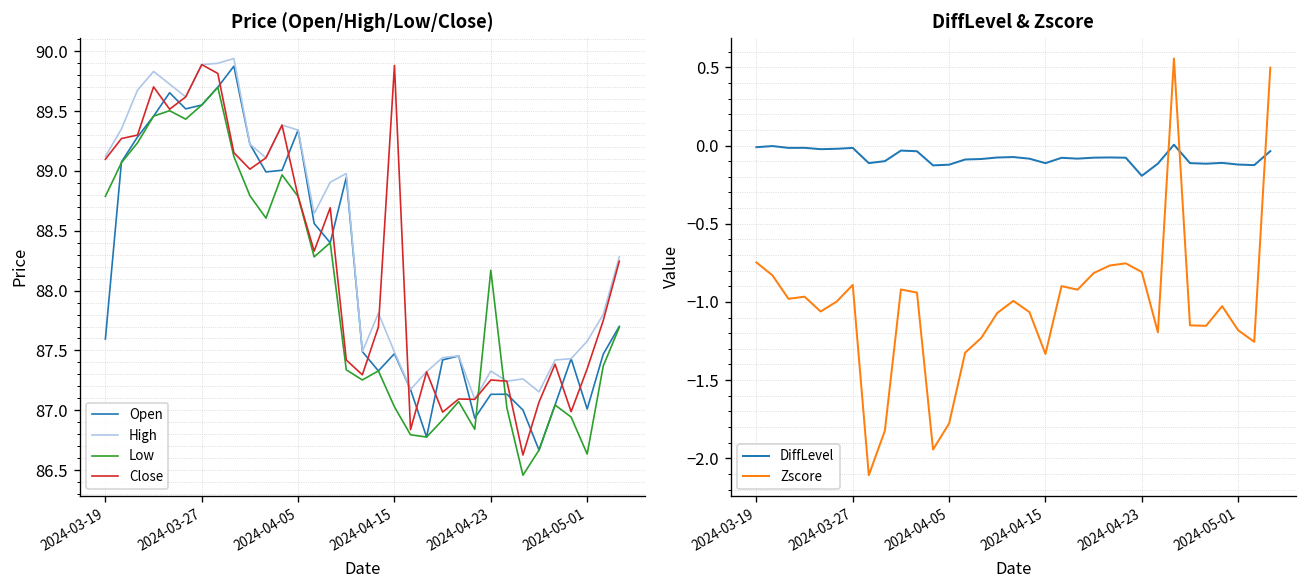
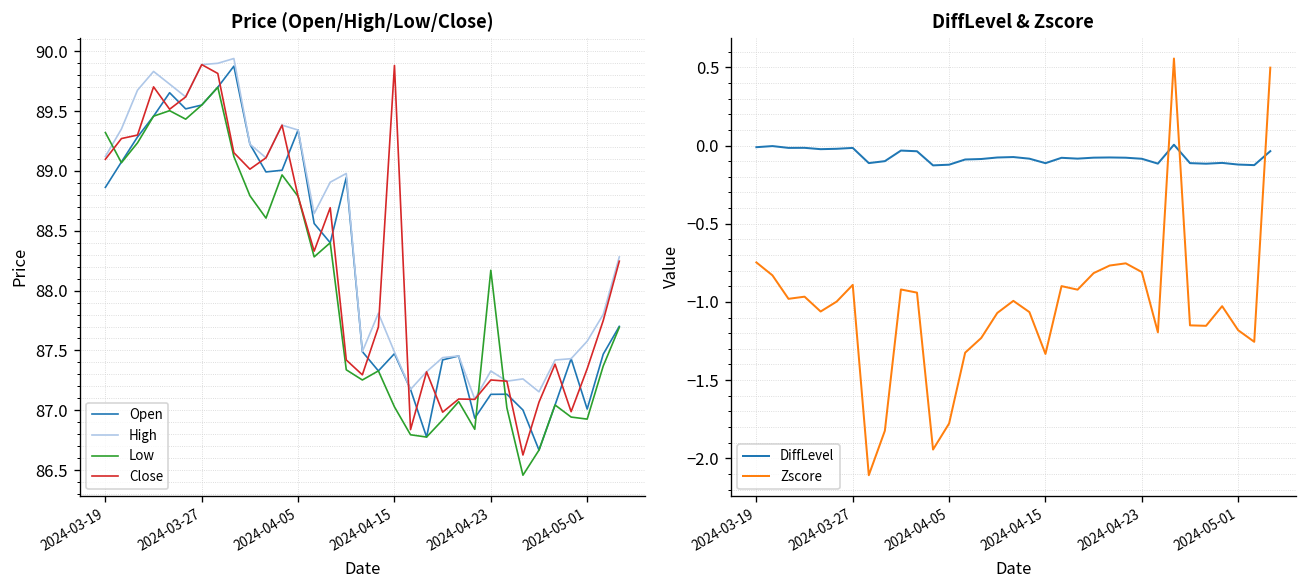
  {
    "Price (Open/High/Low/Close)": {
      "Open": {
-       "2024-03-19": 87.6,
+       "2024-03-19": 88.9,
        "2024-04-23": 87.1,
        "2024-05-01": 87.0
      },
      "High": {
        "2024-04-23": 87.3,
        "2024-05-01": 87.6
      },
      "Low": {
-       "2024-03-19": 88.8,
+       "2024-03-19": 89.3,
        "2024-04-15": 87.0,
        "2024-04-23": 88.2,
-       "2024-05-01": 86.6
+       "2024-05-01": 86.9
      },
      "Close": {
        "2024-04-15": 89.9,
        "2024-04-23": 87.3,
        "2024-05-01": 87.3
      }
    },
    "DiffLevel & Zscore": {
      "DiffLevel": {
        "2024-03-19": -0.01,
        "2024-03-27": -0.01,
        "2024-04-05": -0.12,
        "2024-04-15": -0.11,
-       "2024-04-23": -0.19,
+       "2024-04-23": -0.08,
        "2024-05-01": -0.12
      },
      "Zscore": {
        "2024-03-19": -0.75,
        "2024-03-27": -0.89,
        "2024-04-05": -1.78,
        "2024-04-15": -1.33,
        "2024-04-23": -0.81,
        "2024-05-01": -1.18
      }
    }
  }
